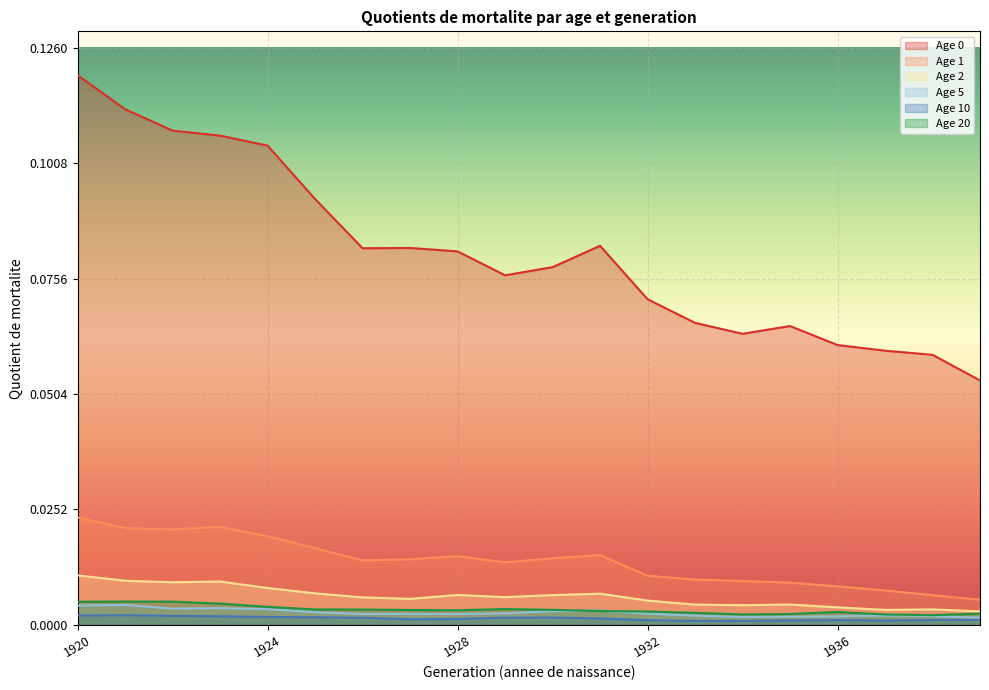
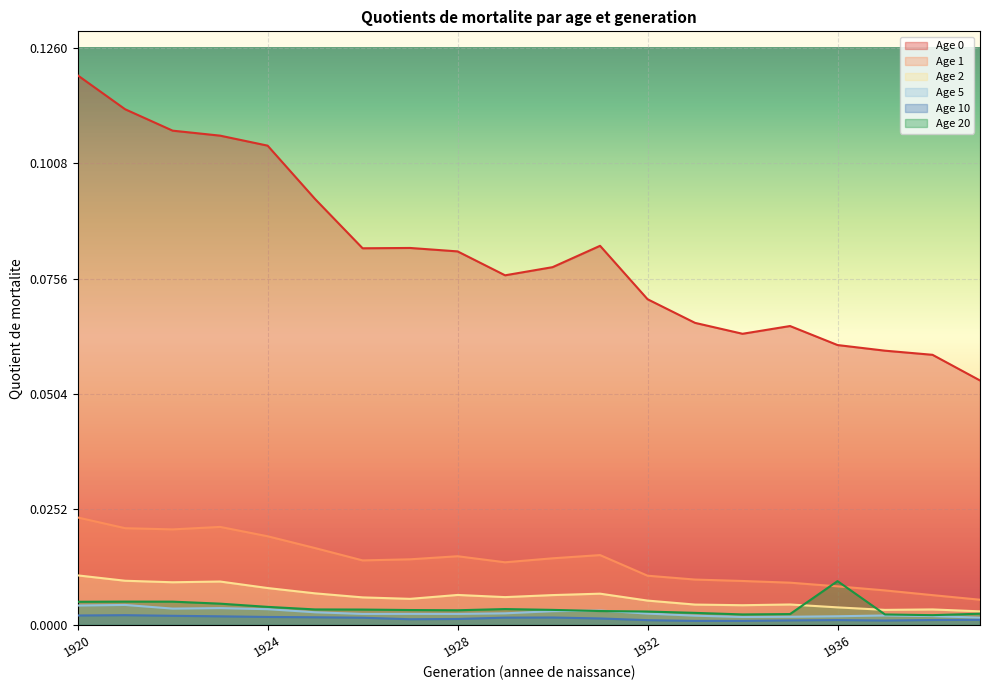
  {
    "Age 20": {
      "1920": 0.005,
      "1928": 0.003,
-     "1936": 0.003
+     "1936": 0.010
    }
  }
